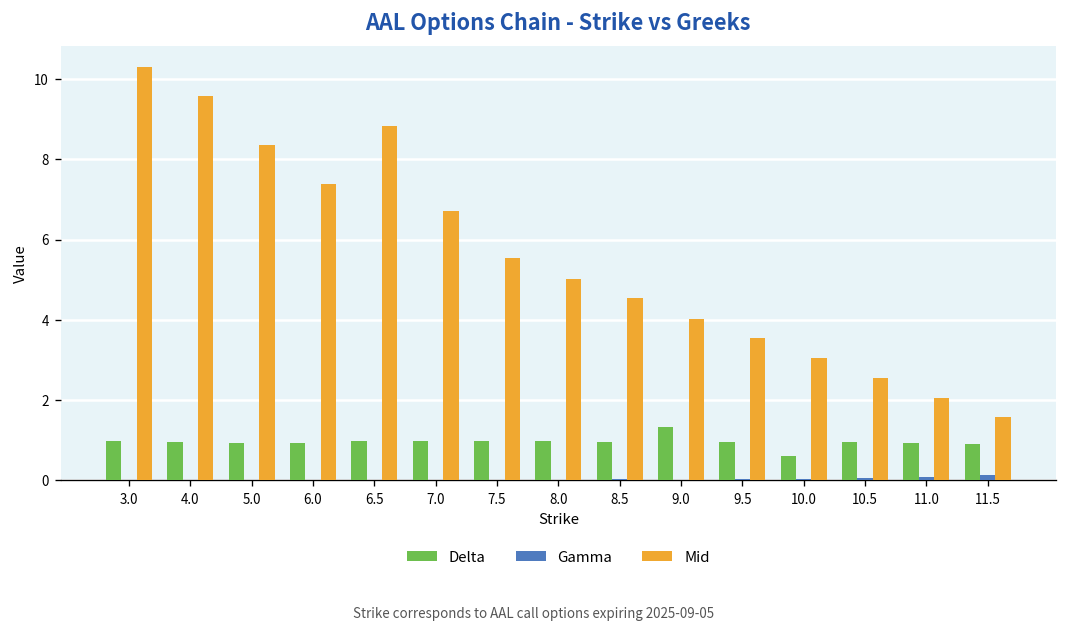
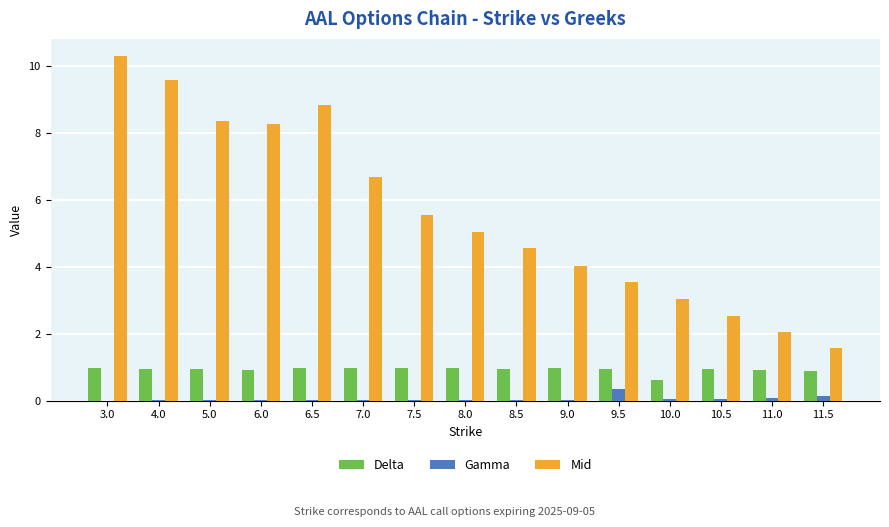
  {
    "Delta": {
      "3.0": 1.0,
      "4.0": 1.0,
      "5.0": 0.9,
      "6.0": 0.9,
      "6.5": 1.0,
      "7.0": 1.0,
      "7.5": 1.0,
      "8.0": 1.0,
      "8.5": 1.0,
-     "9.0": 1.3,
+     "9.0": 1.0,
      "9.5": 1.0,
      "10.0": 0.6,
      "10.5": 1.0,
      "11.0": 0.9,
      "11.5": 0.9
    },
    "Gamma": {
-     "9.5": 0.0,
+     "9.5": 0.3,
      "11.0": 0.1,
      "11.5": 0.1
    },
    "Mid": {
      "3.0": 10.3,
      "4.0": 9.6,
      "5.0": 8.4,
-     "6.0": 7.4,
+     "6.0": 8.3,
      "6.5": 8.8,
      "7.0": 6.7,
      "7.5": 5.6,
      "8.0": 5.0,
      "8.5": 4.6,
      "9.0": 4.0,
      "9.5": 3.6,
      "10.0": 3.1,
      "10.5": 2.5,
      "11.0": 2.1,
      "11.5": 1.6
    }
  }
